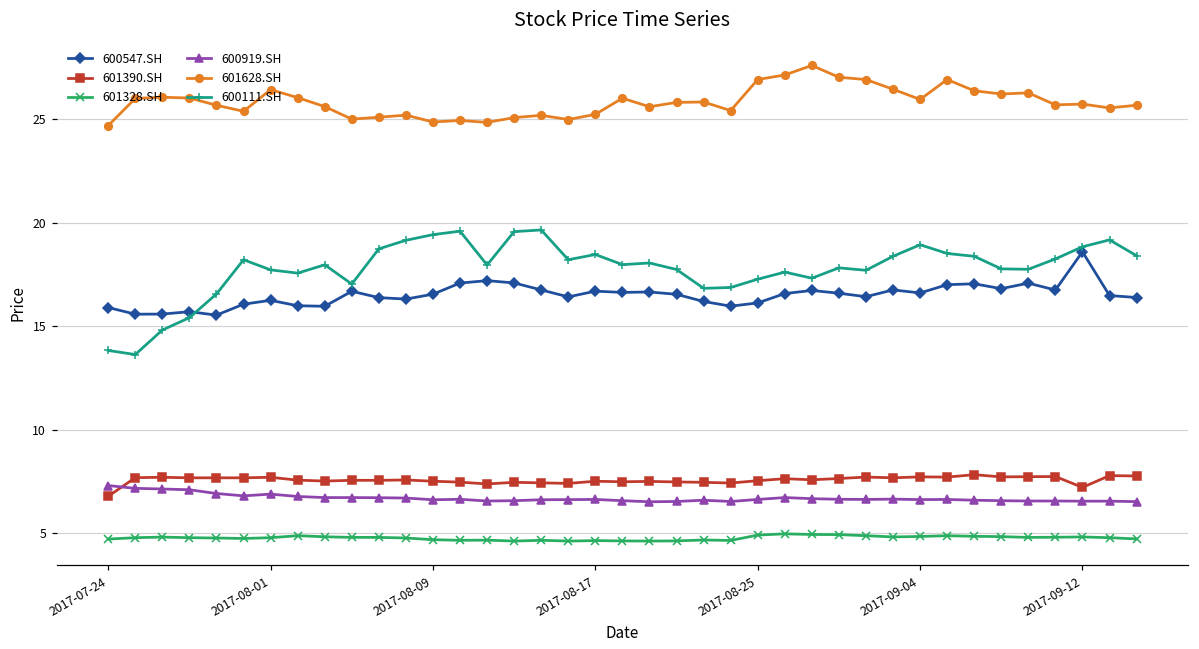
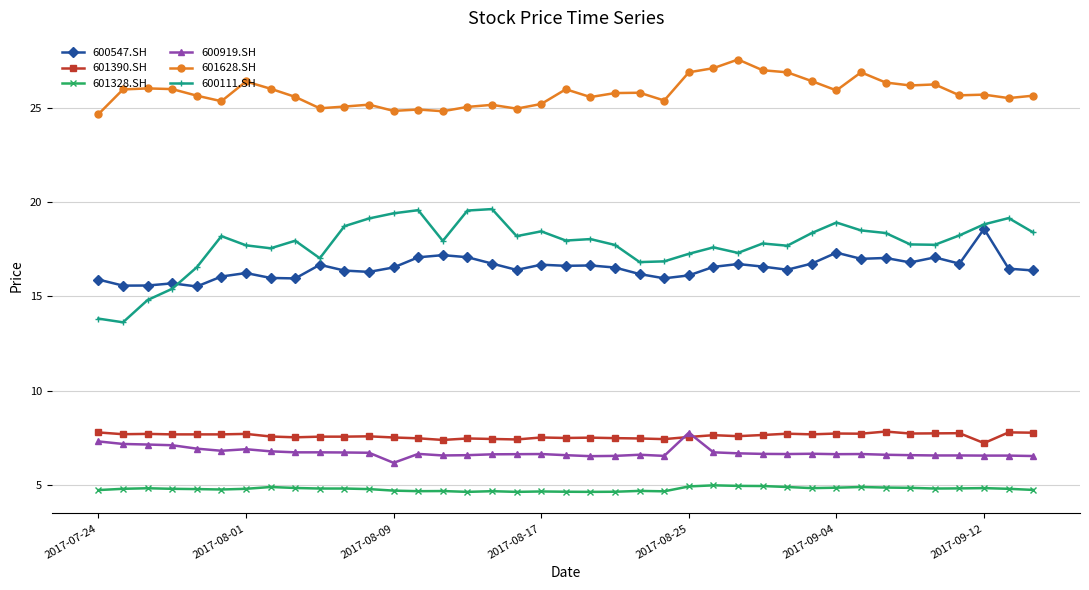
  {
    "600547.SH": {
      "2017-07-24": 15.9,
      "2017-08-01": 16.2,
      "2017-08-09": 16.5,
      "2017-08-17": 16.7,
      "2017-08-25": 16.1,
-     "2017-09-04": 16.6,
+     "2017-09-04": 17.3,
      "2017-09-12": 18.6
    },
    "601390.SH": {
-     "2017-07-24": 6.8,
+     "2017-07-24": 7.8,
      "2017-08-01": 7.7,
      "2017-08-09": 7.5,
      "2017-08-17": 7.5,
      "2017-08-25": 7.5,
      "2017-09-04": 7.7,
      "2017-09-12": 7.2
    },
    "600919.SH": {
      "2017-07-24": 7.3,
      "2017-08-01": 6.9,
-     "2017-08-09": 6.6,
+     "2017-08-09": 6.2,
      "2017-08-17": 6.6,
-     "2017-08-25": 6.6,
+     "2017-08-25": 7.8,
      "2017-09-04": 6.6,
      "2017-09-12": 6.5
    },
    "601628.SH": {
      "2017-07-24": 24.7,
      "2017-08-01": 26.4,
      "2017-08-09": 24.9,
      "2017-08-17": 25.2,
      "2017-08-25": 26.9,
      "2017-09-04": 25.9,
      "2017-09-12": 25.7
    }
  }
